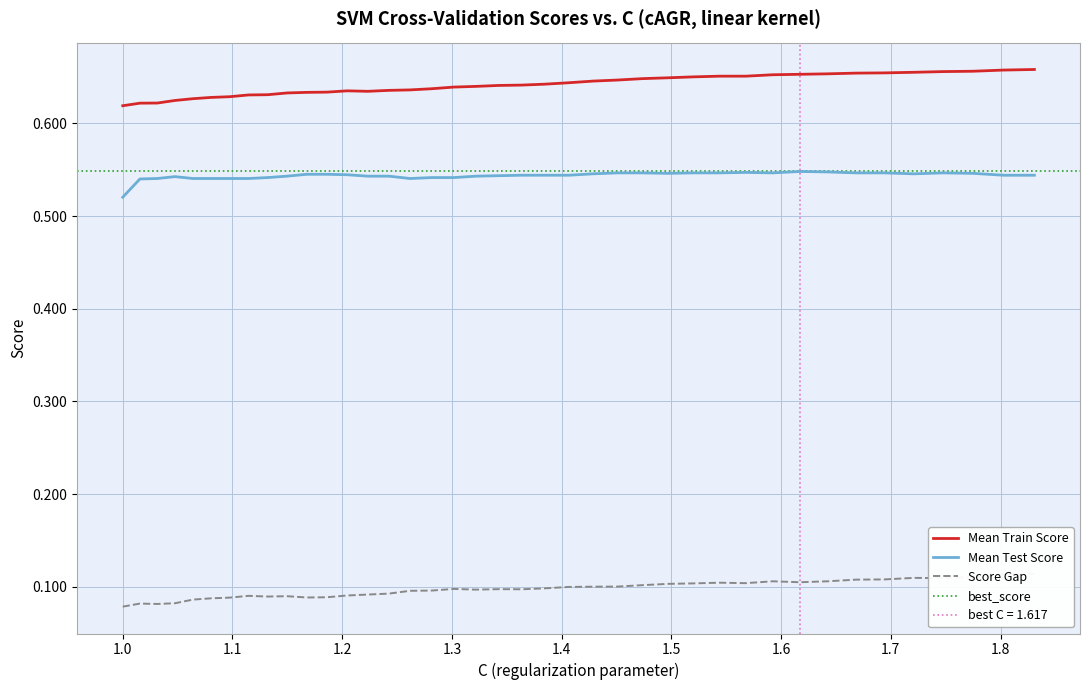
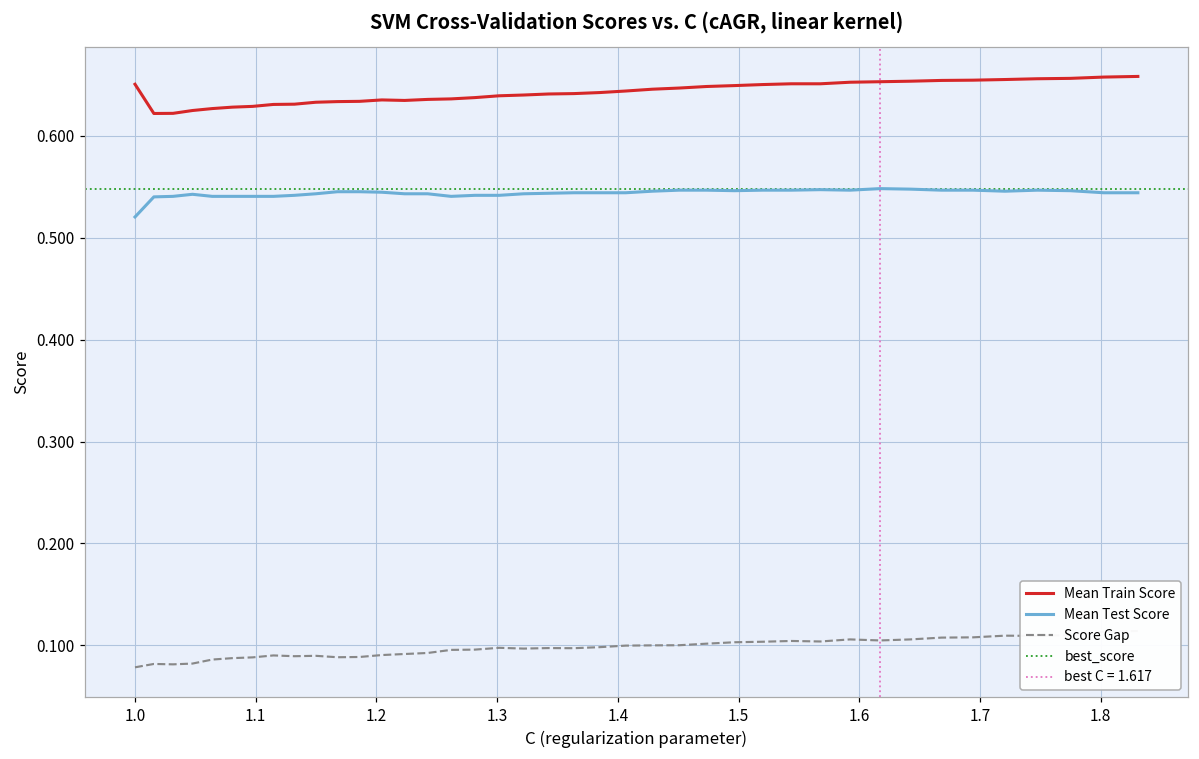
  {
    "Mean Train Score": {
-     "1.0": 0.62
+     "1.0": 0.65
    },
    "Mean Test Score": {
      "1.0": 0.52
    },
    "Score Gap": {
      "1.0": 0.08
    }
  }
